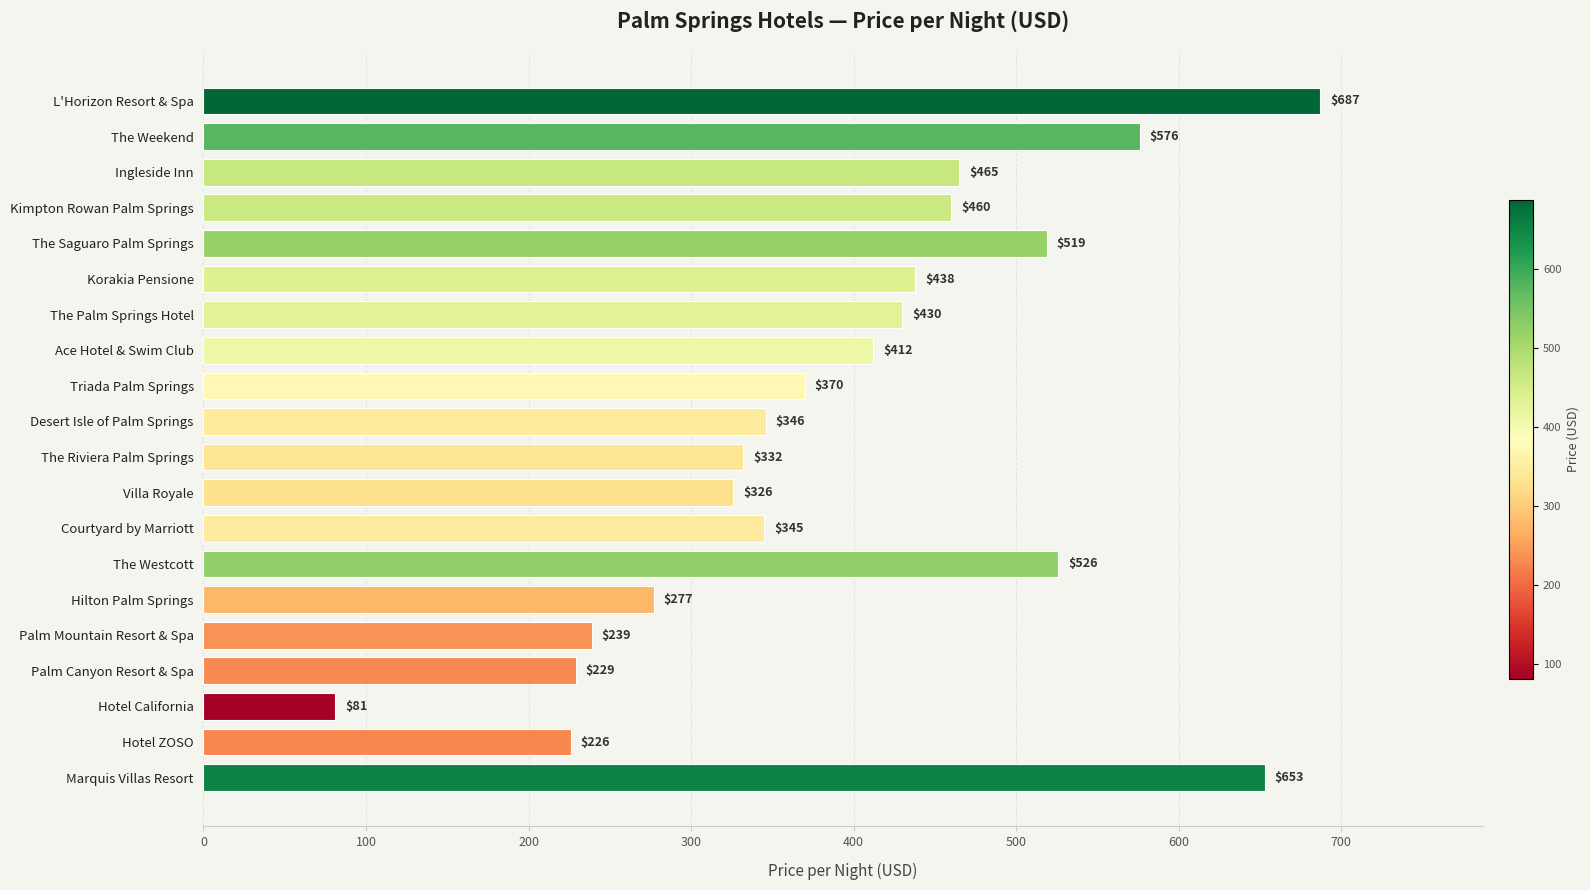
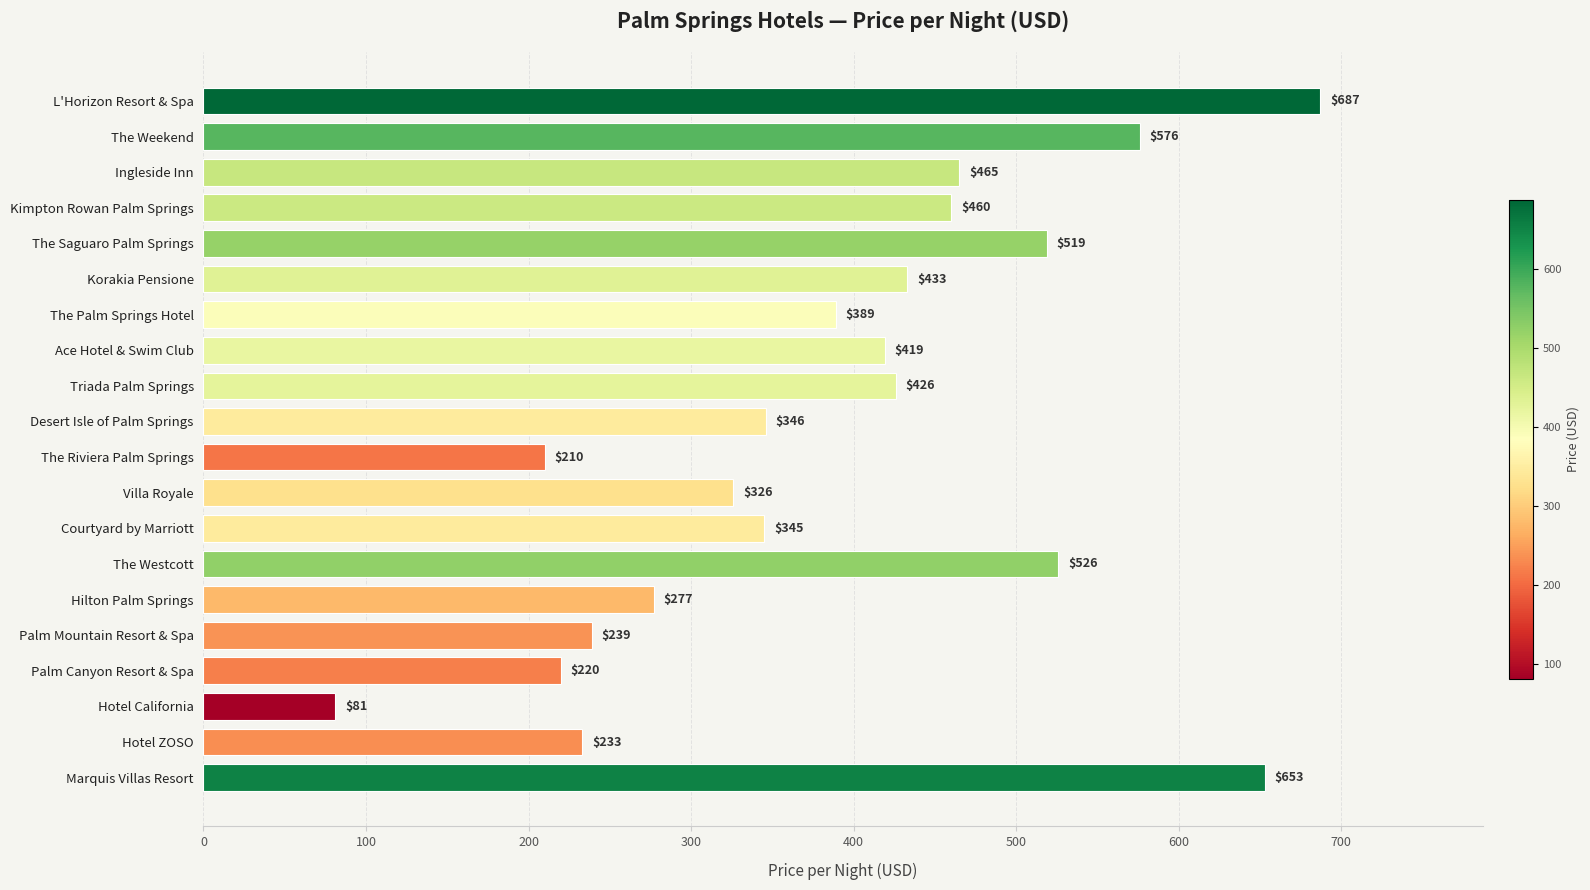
  {
    "L'Horizon Resort & Spa": "$687",
    "The Weekend": "$576",
    "Ingleside Inn": "$465",
    "Kimpton Rowan Palm Springs": "$460",
    "The Saguaro Palm Springs": "$519",
-   "Korakia Pensione": "$438",
-   "The Palm Springs Hotel": "$430",
-   "Ace Hotel & Swim Club": "$412",
-   "Triada Palm Springs": "$370",
+   "Korakia Pensione": "$433",
+   "The Palm Springs Hotel": "$389",
+   "Ace Hotel & Swim Club": "$419",
+   "Triada Palm Springs": "$426",
    "Desert Isle of Palm Springs": "$346",
-   "The Riviera Palm Springs": "$332",
+   "The Riviera Palm Springs": "$210",
    "Villa Royale": "$326",
    "Courtyard by Marriott": "$345",
    "The Westcott": "$526",
    "Hilton Palm Springs": "$277",
    "Palm Mountain Resort & Spa": "$239",
-   "Palm Canyon Resort & Spa": "$229",
+   "Palm Canyon Resort & Spa": "$220",
    "Hotel California": "$81",
-   "Hotel ZOSO": "$226",
+   "Hotel ZOSO": "$233",
    "Marquis Villas Resort": "$653"
  }
